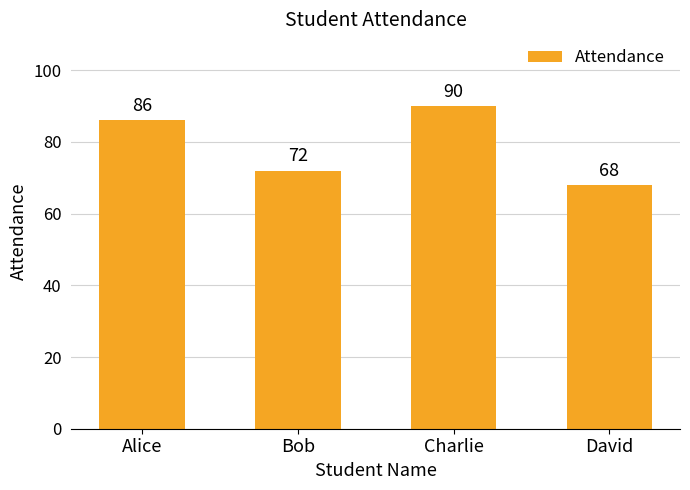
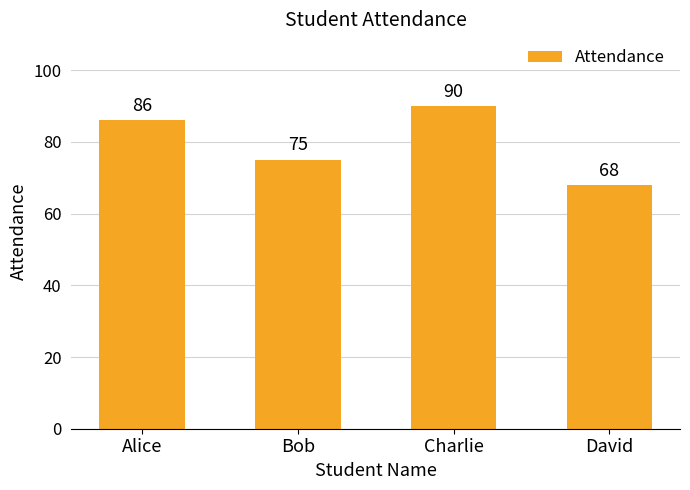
  {
    "Alice": 86,
-   "Bob": 72,
+   "Bob": 75,
    "Charlie": 90,
    "David": 68
  }
